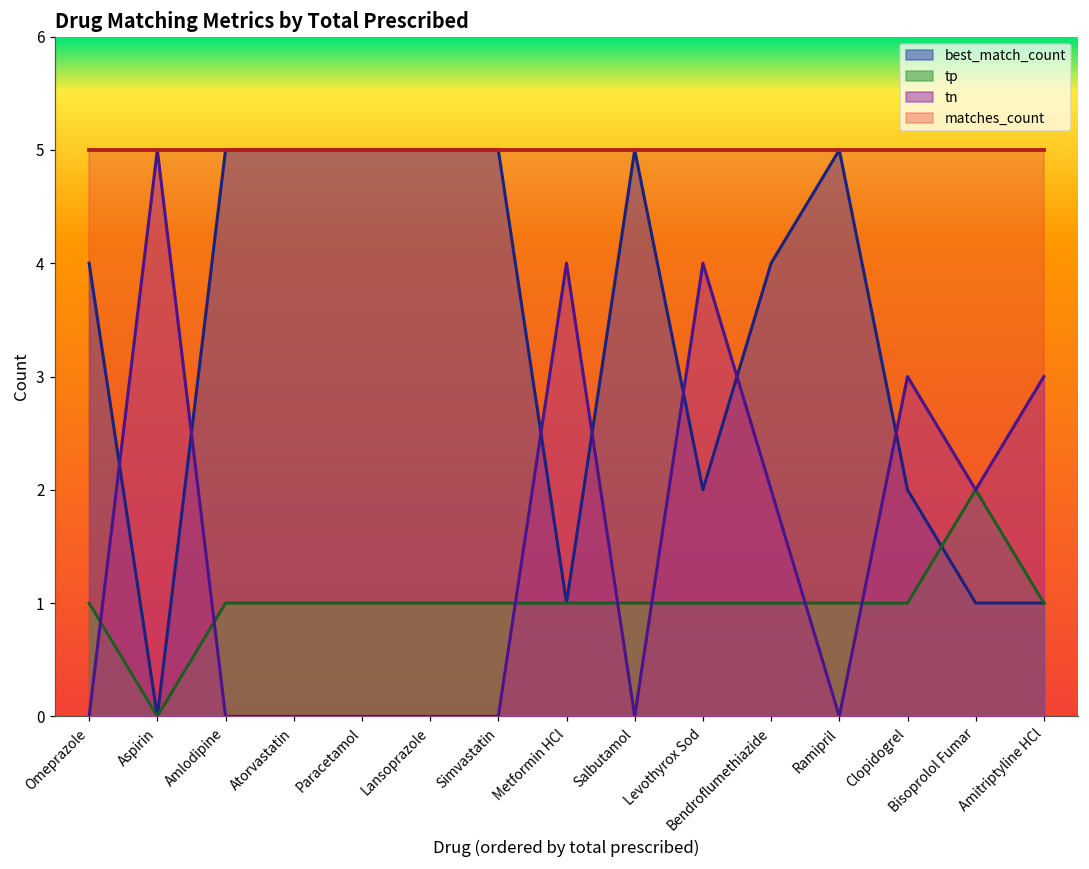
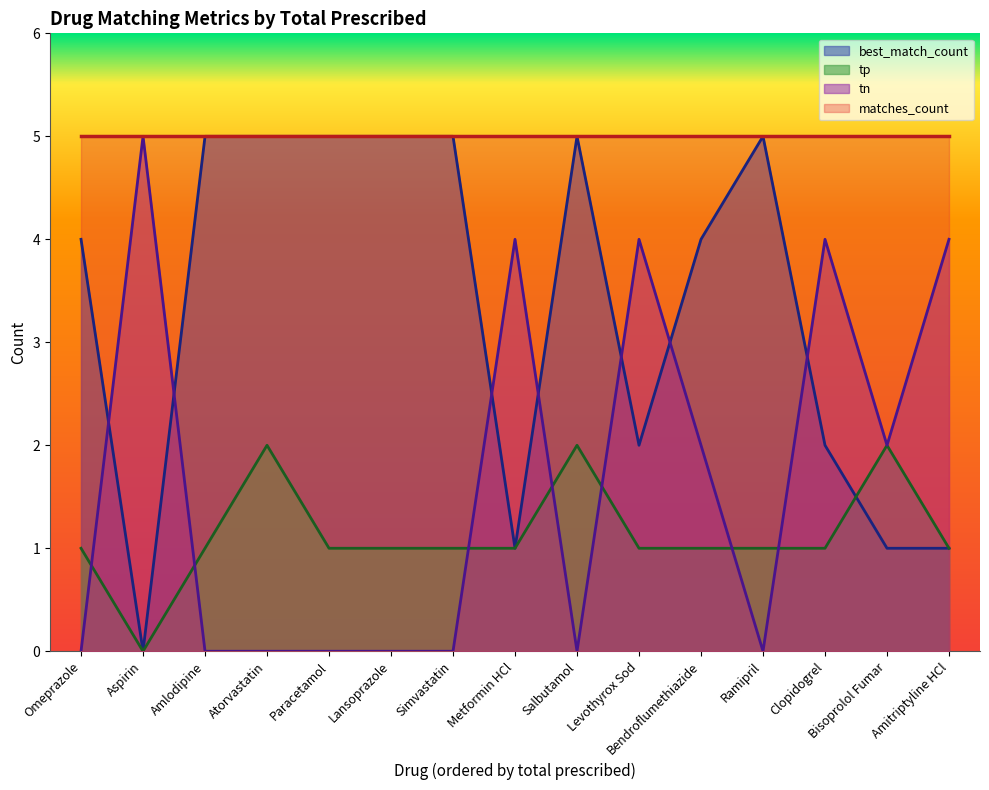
  {
    "best_match_count": {
      "Omeprazole": 4,
      "Levothyrox Sod": 2,
      "Bendroflumethiazide": 4,
      "Clopidogrel": 2,
      "Bisoprolol Fumar": 1
    },
    "tp": {
      "Omeprazole": 1,
      "Amlodipine": 1,
-     "Atorvastatin": 1,
+     "Atorvastatin": 2,
      "Paracetamol": 1,
      "Lansoprazole": 1,
      "Simvastatin": 1,
-     "Salbutamol": 1,
+     "Salbutamol": 2,
      "Levothyrox Sod": 1,
      "Bendroflumethiazide": 1,
      "Ramipril": 1,
      "Clopidogrel": 1
    },
    "tn": {
      "Omeprazole": 0,
      "Amlodipine": 0,
      "Atorvastatin": 0,
      "Paracetamol": 0,
      "Lansoprazole": 0,
      "Simvastatin": 0,
      "Metformin HCl": 4,
      "Salbutamol": 0,
      "Levothyrox Sod": 4,
      "Bendroflumethiazide": 2,
      "Ramipril": 0,
-     "Clopidogrel": 3,
-     "Amitriptyline HCl": 3
+     "Clopidogrel": 4,
+     "Amitriptyline HCl": 4
    },
    "matches_count": {
      "Omeprazole": 5,
      "Metformin HCl": 5,
      "Levothyrox Sod": 5,
      "Bendroflumethiazide": 5,
      "Clopidogrel": 5,
      "Bisoprolol Fumar": 5,
      "Amitriptyline HCl": 5
    }
  }
